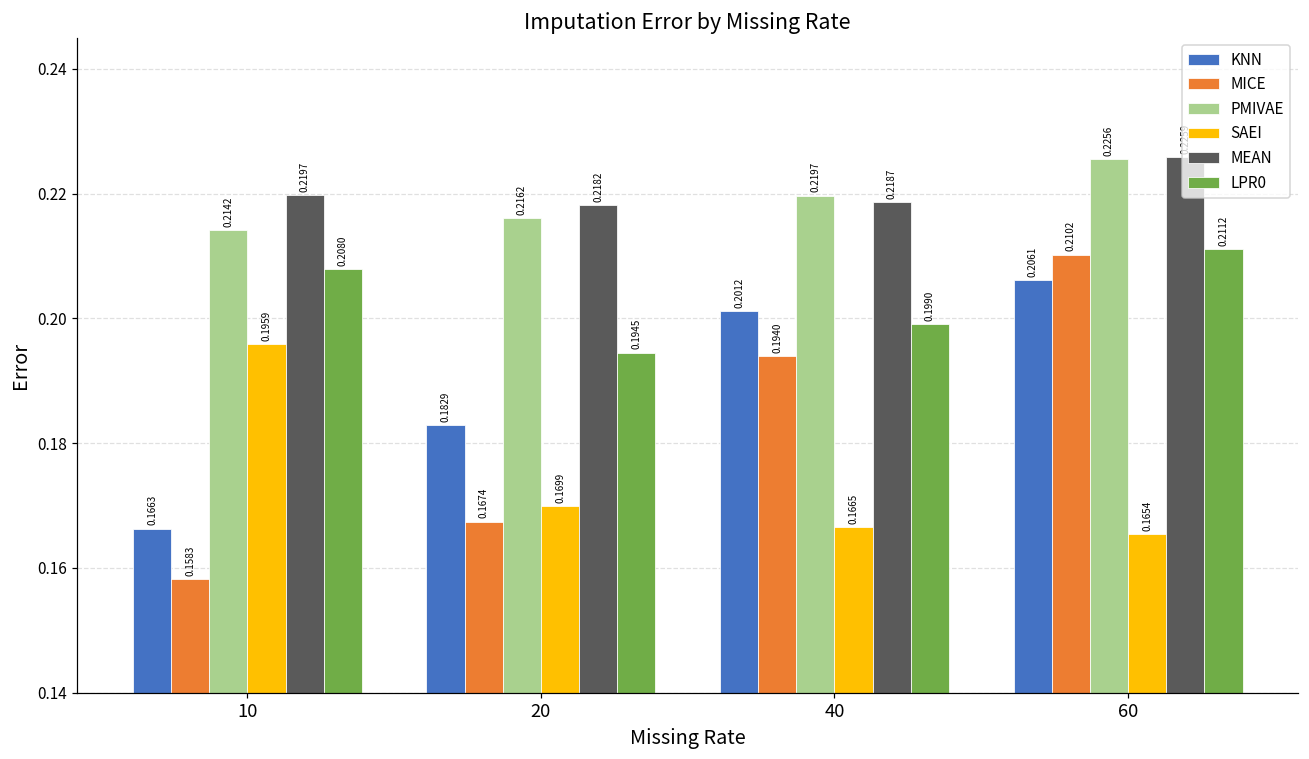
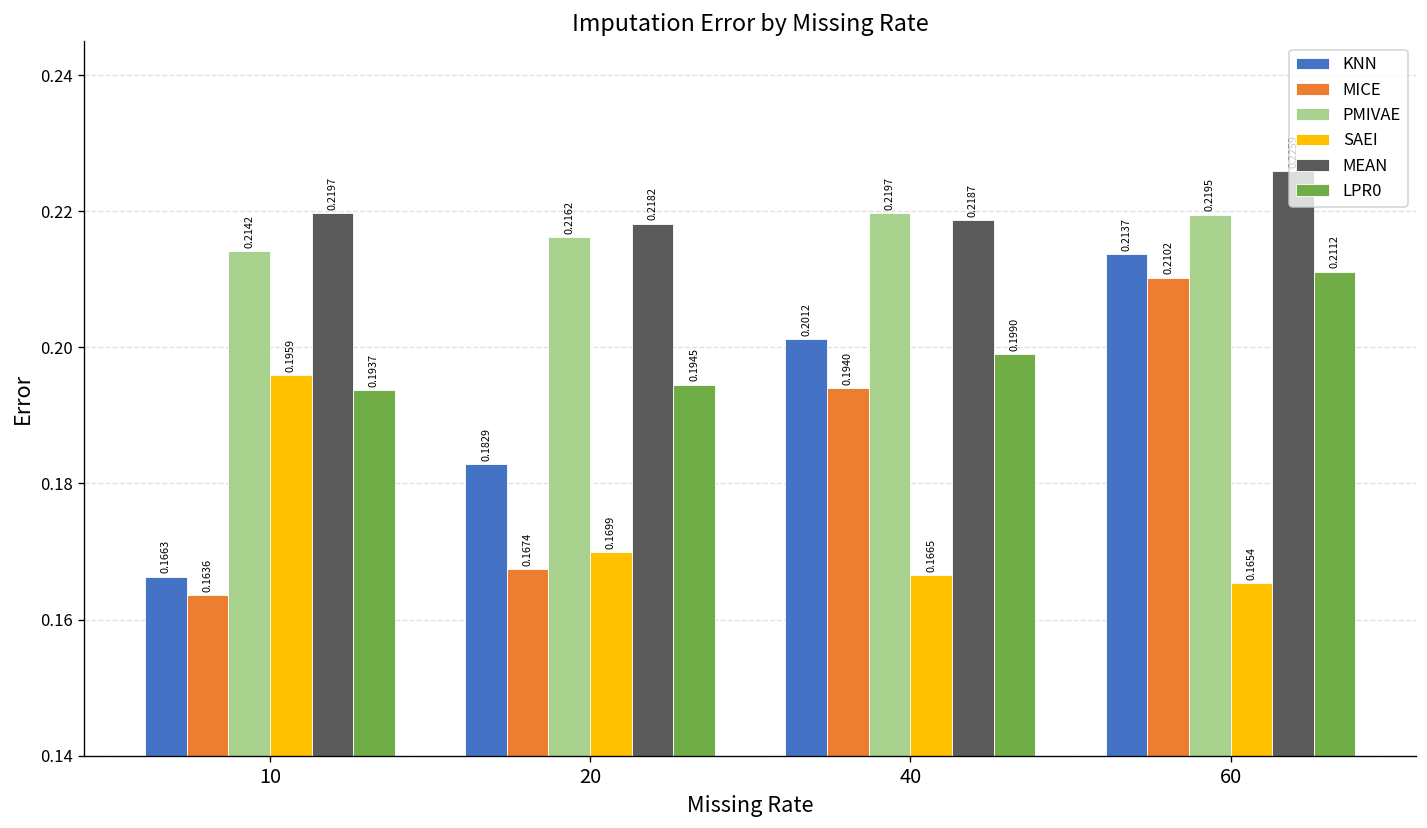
  {
    "KNN": {
      "10": 0.1663,
      "20": 0.1829,
      "40": 0.2012,
-     "60": 0.2061
+     "60": 0.2137
    },
    "MICE": {
-     "10": 0.1583,
+     "10": 0.1636,
      "20": 0.1674,
      "40": 0.1940,
      "60": 0.2102
    },
    "PMIVAE": {
      "10": 0.2142,
      "20": 0.2162,
      "40": 0.2197,
-     "60": 0.2256
+     "60": 0.2195
    },
    "SAEI": {
      "10": 0.1959,
      "20": 0.1699,
      "40": 0.1665,
      "60": 0.1654
    },
    "MEAN": {
      "10": 0.2197,
      "20": 0.2182,
      "40": 0.2187
    },
    "LPR0": {
-     "10": 0.2080,
+     "10": 0.1937,
      "20": 0.1945,
      "40": 0.1990,
      "60": 0.2112
    }
  }
